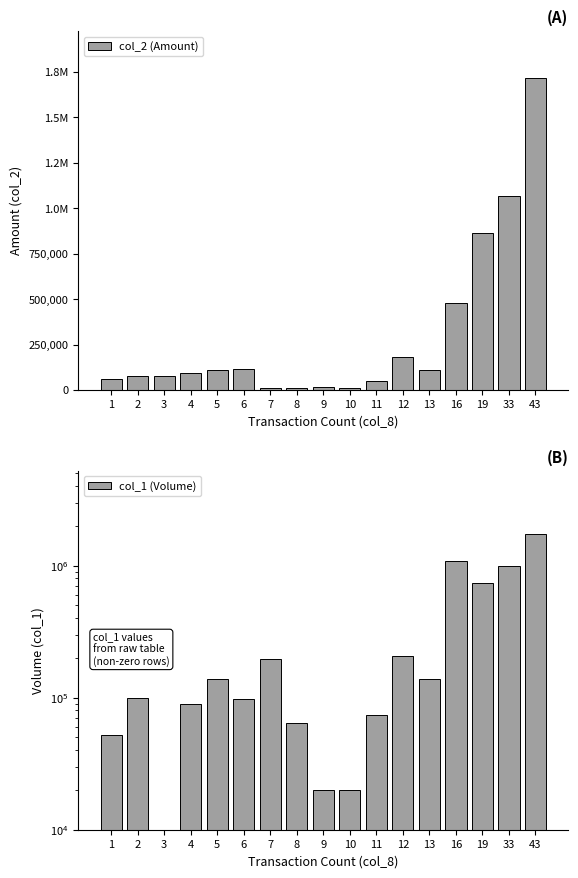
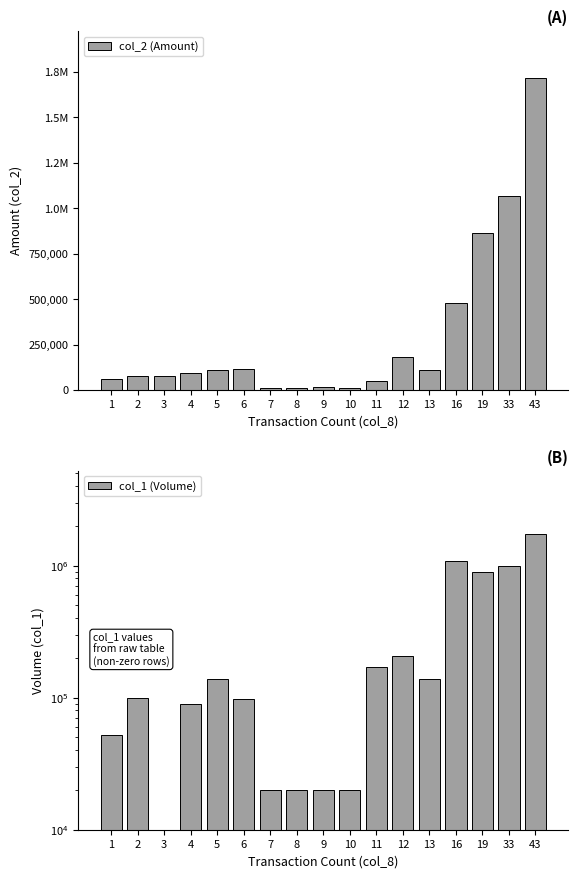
  {
    "(B)": {
      "1": 52000,
      "2": 100000,
      "4": 90000,
      "5": 140000,
      "6": 100000,
-     "7": 200000,
-     "8": 60000,
+     "7": 20000,
+     "8": 20000,
      "9": 20000,
      "10": 20000,
-     "11": 70000,
+     "11": 170000,
      "12": 210000,
      "13": 140000,
      "16": 1100000,
-     "19": 700000,
+     "19": 900000,
      "33": 1000000,
      "43": 1700000
    }
  }
